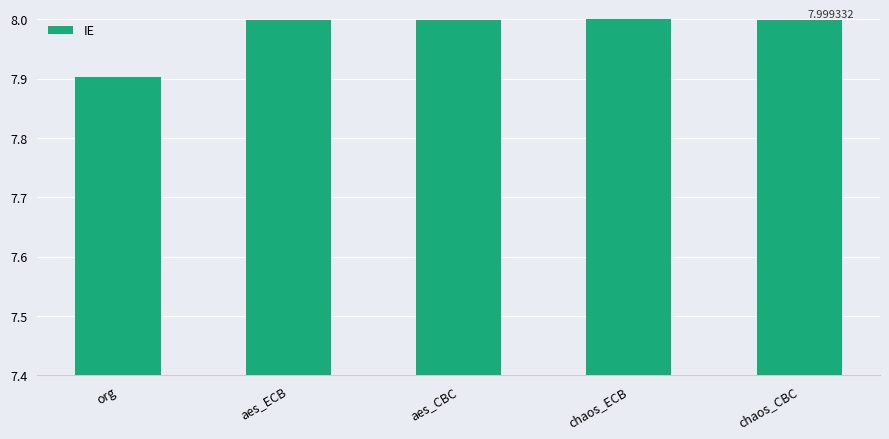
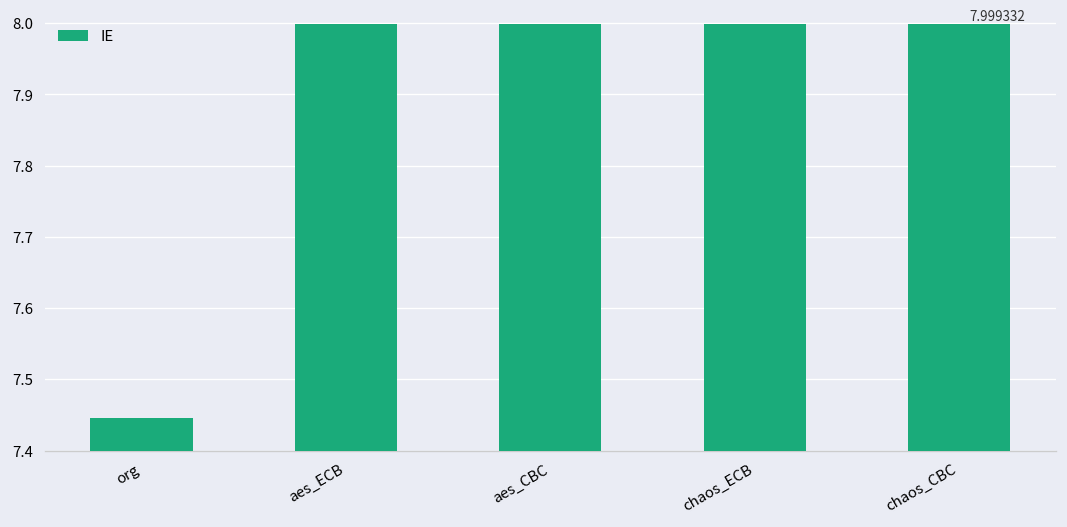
  {
-   "org": 7.90,
+   "org": 7.45,
    "aes_ECB": 8.00,
    "aes_CBC": 8.00,
    "chaos_ECB": 8.00
  }
